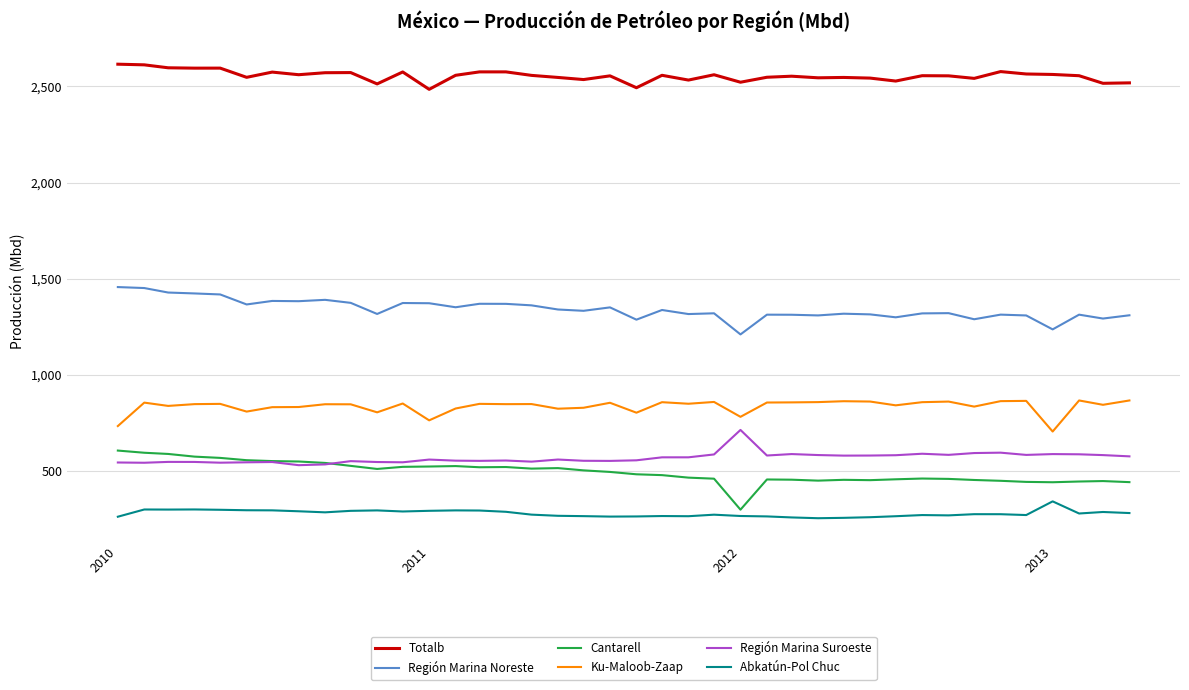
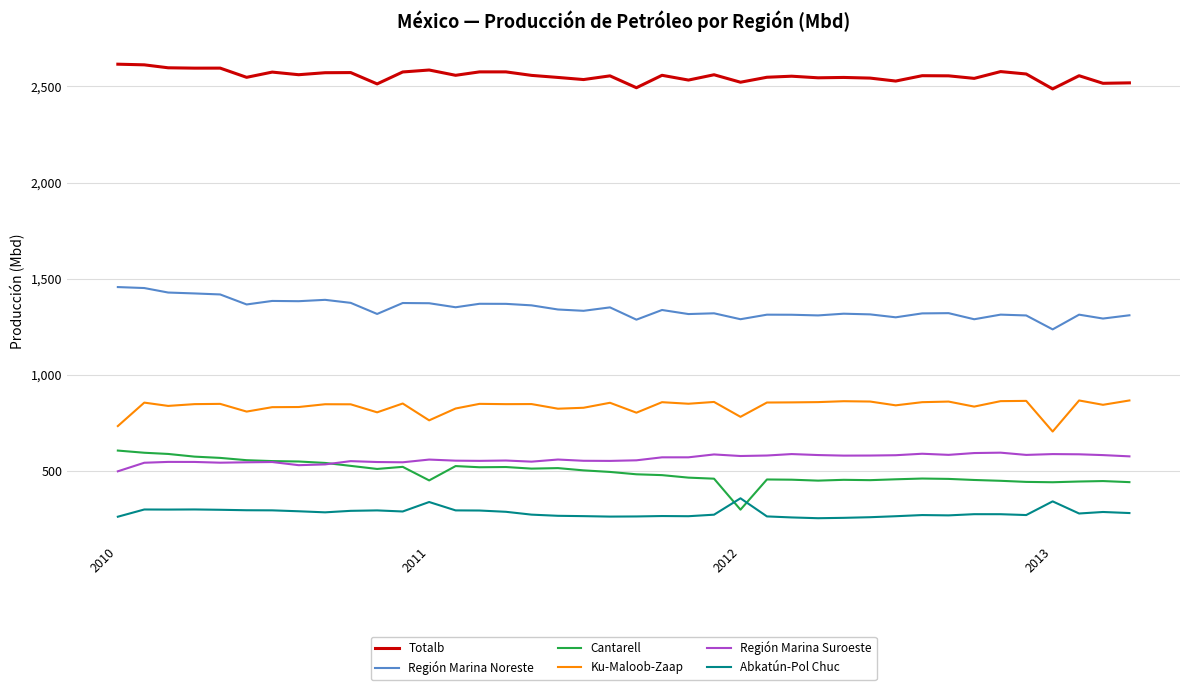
  {
    "Totalb": {
      "2010": "2,620",
-     "2011": "2,480",
+     "2011": "2,580",
      "2012": "2,520",
-     "2013": "2,560"
+     "2013": "2,490"
    },
    "Región Marina Noreste": {
      "2010": "1,460",
      "2011": "1,370",
-     "2012": "1,210",
+     "2012": "1,290",
      "2013": "1,240"
    },
    "Cantarell": {
      "2010": "610",
-     "2011": "520",
+     "2011": "450",
      "2012": "300",
      "2013": "440"
    },
    "Ku-Maloob-Zaap": {
      "2010": "730",
      "2011": "760",
      "2012": "780",
      "2013": "710"
    },
    "Región Marina Suroeste": {
-     "2010": "540",
+     "2010": "500",
      "2011": "560",
-     "2012": "710",
+     "2012": "580",
      "2013": "590"
    },
    "Abkatún-Pol Chuc": {
      "2010": "260",
-     "2011": "290",
-     "2012": "270",
+     "2011": "340",
+     "2012": "360",
      "2013": "340"
    }
  }
